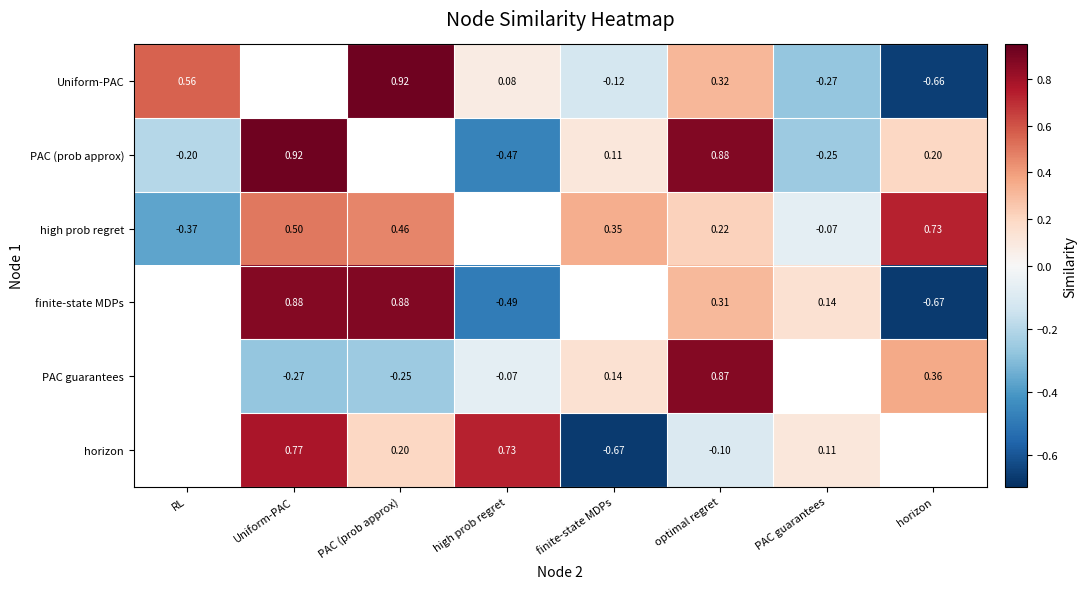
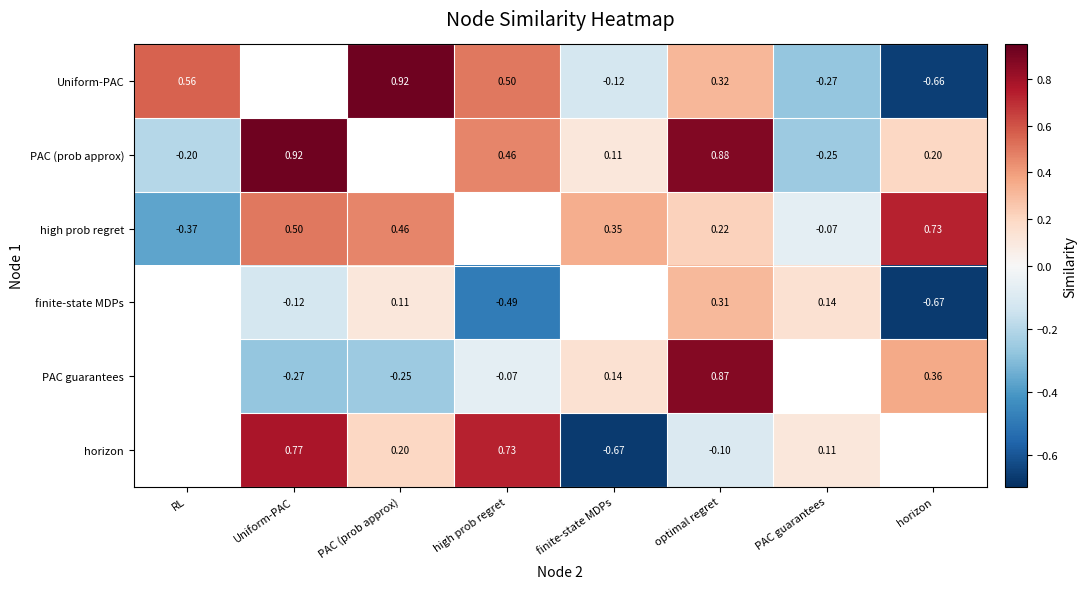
  {
    "Uniform-PAC": {
      "RL": 0.56,
      "PAC (prob approx)": 0.92,
-     "high prob regret": 0.08,
+     "high prob regret": 0.50,
      "finite-state MDPs": -0.12,
      "optimal regret": 0.32,
      "PAC guarantees": -0.27,
      "horizon": -0.66
    },
    "PAC (prob approx)": {
      "RL": -0.20,
      "Uniform-PAC": 0.92,
-     "high prob regret": -0.47,
+     "high prob regret": 0.46,
      "finite-state MDPs": 0.11,
      "optimal regret": 0.88,
      "PAC guarantees": -0.25,
      "horizon": 0.20
    },
    "high prob regret": {
      "RL": -0.37,
      "Uniform-PAC": 0.50,
      "PAC (prob approx)": 0.46,
      "finite-state MDPs": 0.35,
      "optimal regret": 0.22,
      "PAC guarantees": -0.07,
      "horizon": 0.73
    },
    "finite-state MDPs": {
-     "Uniform-PAC": 0.88,
-     "PAC (prob approx)": 0.88,
+     "Uniform-PAC": -0.12,
+     "PAC (prob approx)": 0.11,
      "high prob regret": -0.49,
      "optimal regret": 0.31,
      "PAC guarantees": 0.14,
      "horizon": -0.67
    },
    "PAC guarantees": {
      "Uniform-PAC": -0.27,
      "PAC (prob approx)": -0.25,
      "high prob regret": -0.07,
      "finite-state MDPs": 0.14,
      "optimal regret": 0.87,
      "horizon": 0.36
    },
    "horizon": {
      "Uniform-PAC": 0.77,
      "PAC (prob approx)": 0.20,
      "high prob regret": 0.73,
      "finite-state MDPs": -0.67,
      "optimal regret": -0.10,
      "PAC guarantees": 0.11
    }
  }
